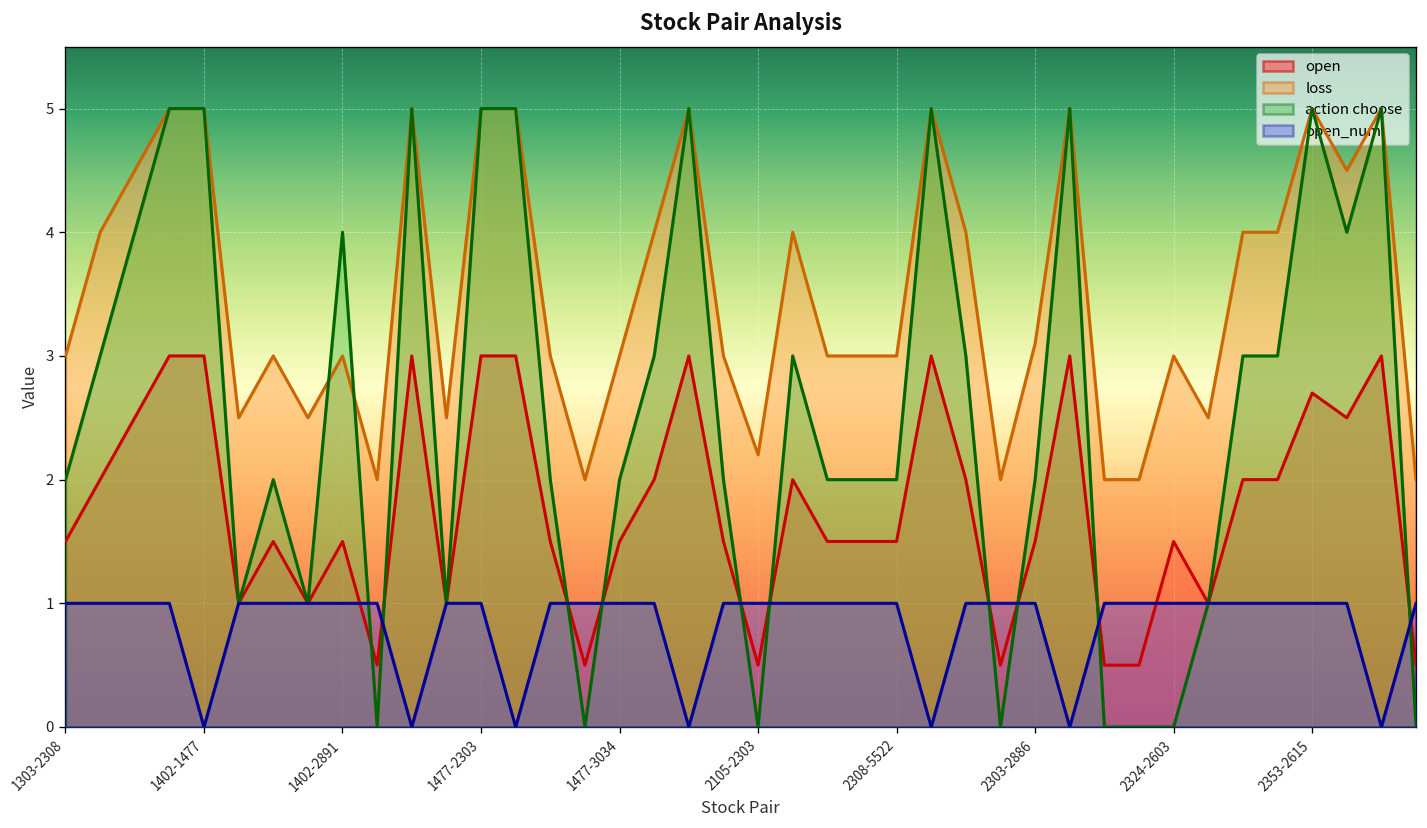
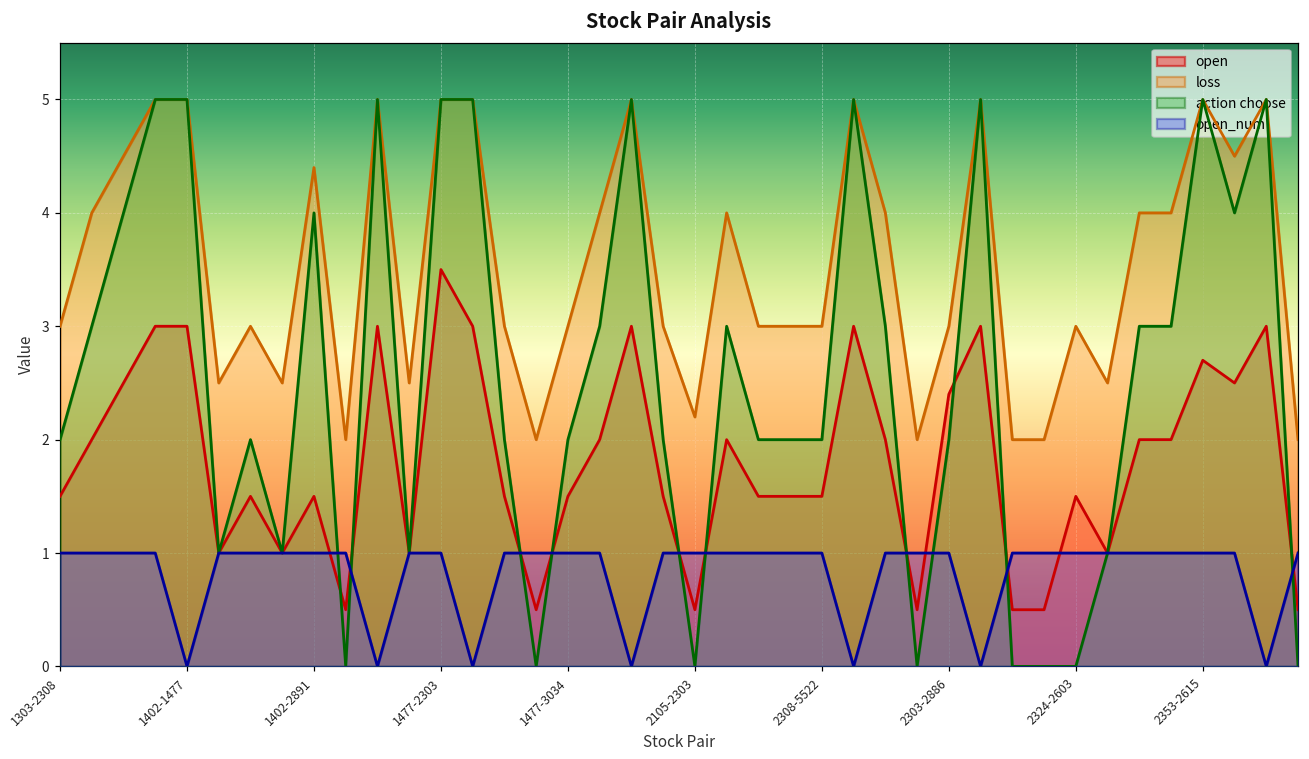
  {
    "open": {
      "1303-2308": 1.5,
      "1402-1477": 3.0,
      "1402-2891": 1.5,
-     "1477-2303": 3.0,
+     "1477-2303": 3.5,
      "1477-3034": 1.5,
      "2105-2303": 0.5,
      "2308-5522": 1.5,
-     "2303-2886": 1.5,
+     "2303-2886": 2.4,
      "2324-2603": 1.5,
      "2353-2615": 2.7
    },
    "loss": {
      "1303-2308": 3.0,
-     "1402-2891": 3.0,
+     "1402-2891": 4.4,
      "1477-3034": 3.0,
      "2105-2303": 2.2,
      "2308-5522": 3.0,
-     "2303-2886": 3.1,
+     "2303-2886": 3.0,
      "2324-2603": 3.0
    },
    "action choose": {
      "1303-2308": 2.0,
      "1402-2891": 4.0,
      "1477-3034": 2.0,
      "2105-2303": 0.0,
      "2308-5522": 2.0,
      "2303-2886": 2.0,
      "2324-2603": 0.0
    },
    "open_num": {
      "1303-2308": 1.0,
      "1402-1477": 0.0,
      "1402-2891": 1.0,
      "1477-2303": 1.0,
      "1477-3034": 1.0,
      "2105-2303": 1.0,
      "2308-5522": 1.0,
      "2303-2886": 1.0,
      "2324-2603": 1.0,
      "2353-2615": 1.0
    }
  }
